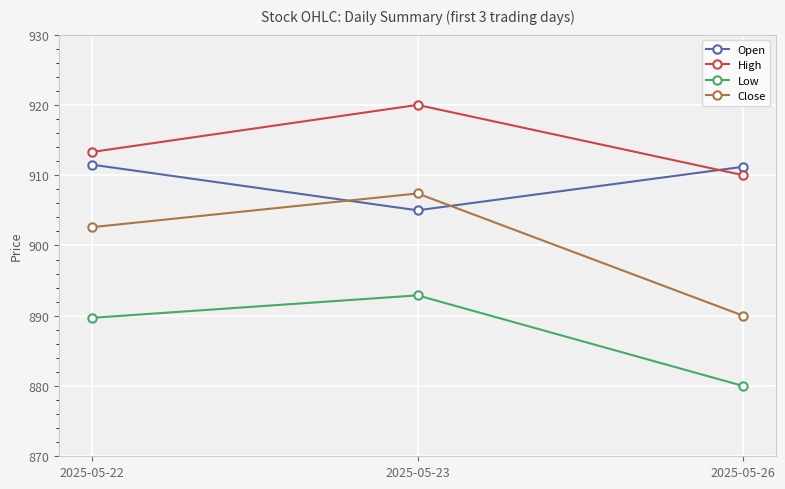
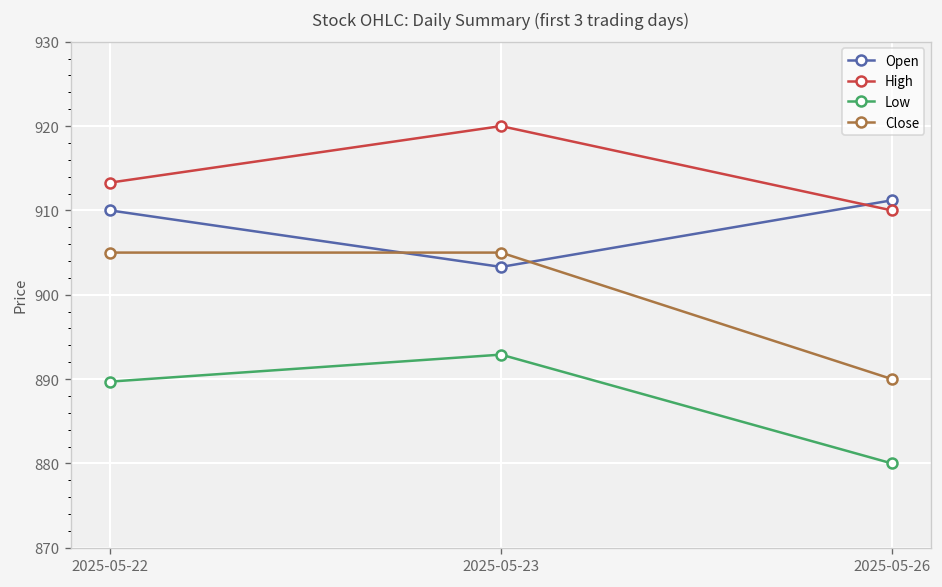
  {
    "Open": {
-     "2025-05-22": 912,
-     "2025-05-23": 905,
+     "2025-05-22": 910,
+     "2025-05-23": 903,
      "2025-05-26": 911
    },
    "High": {
      "2025-05-22": 913,
      "2025-05-23": 920,
      "2025-05-26": 910
    },
    "Low": {
      "2025-05-22": 890,
      "2025-05-23": 893,
      "2025-05-26": 880
    },
    "Close": {
-     "2025-05-22": 903,
-     "2025-05-23": 907,
+     "2025-05-22": 905,
+     "2025-05-23": 905,
      "2025-05-26": 890
    }
  }
